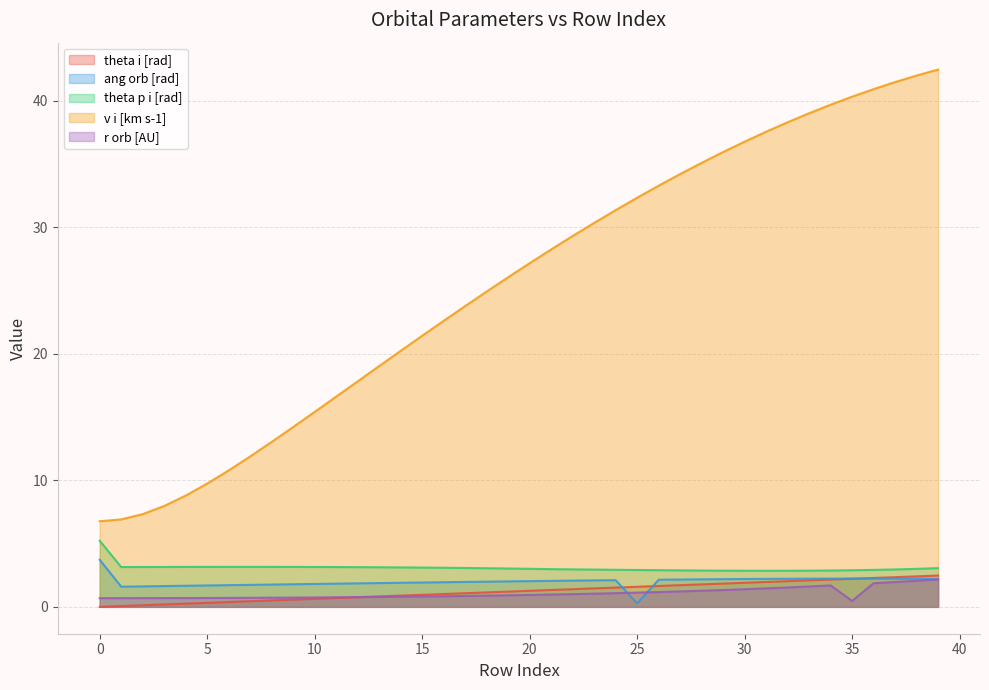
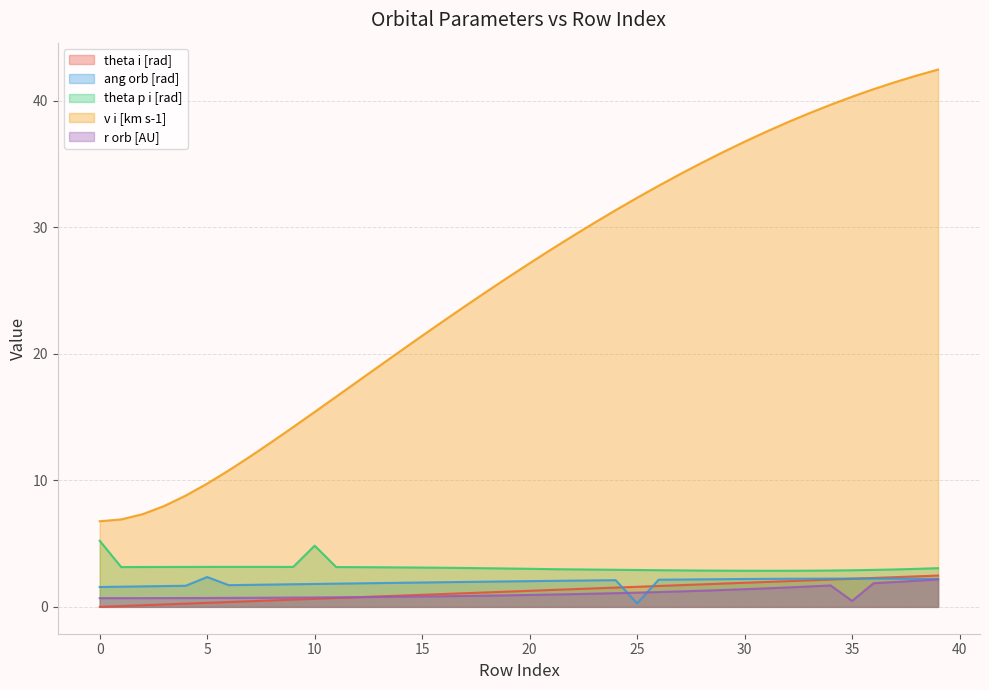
  {
    "ang orb [rad]": {
-     "0": 3.7,
-     "5": 1.7,
+     "0": 1.6,
+     "5": 2.4,
      "10": 1.8,
      "15": 1.9,
      "20": 2.0,
      "25": 0.3,
      "30": 2.2
    },
    "theta p i [rad]": {
      "0": 5.2,
      "5": 3.2,
-     "10": 3.2,
+     "10": 4.8,
      "15": 3.1,
      "20": 3.0,
      "25": 2.9,
      "30": 2.9,
      "35": 2.9
    },
    "r orb [AU]": {
      "0": 0.7,
      "5": 0.7,
      "20": 0.9,
      "25": 1.1,
      "30": 1.4,
      "35": 0.5
    }
  }
